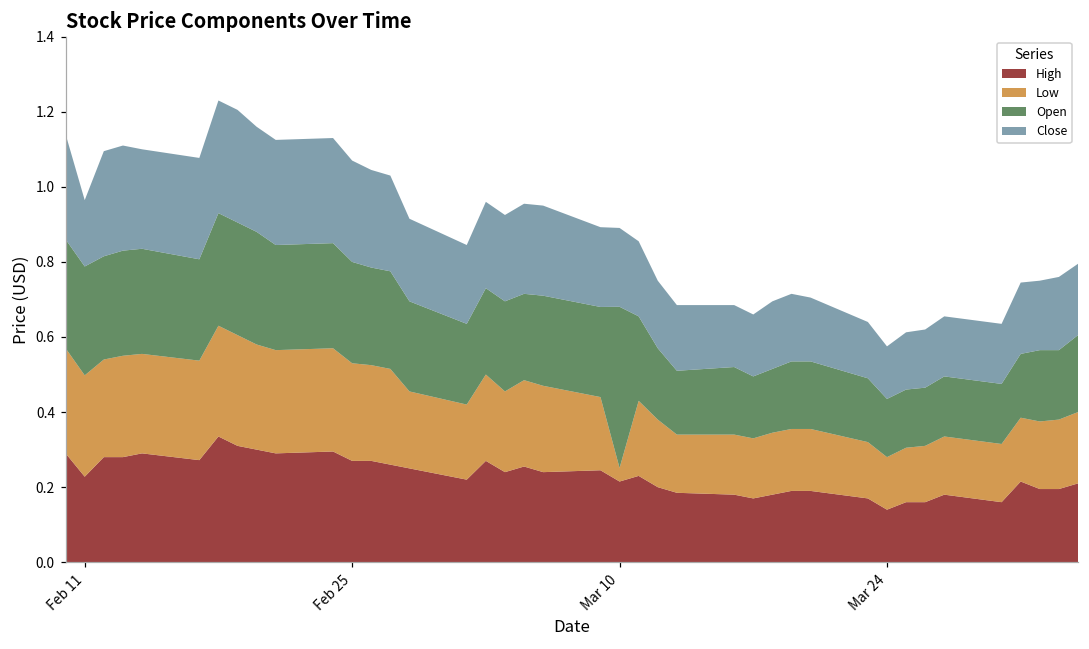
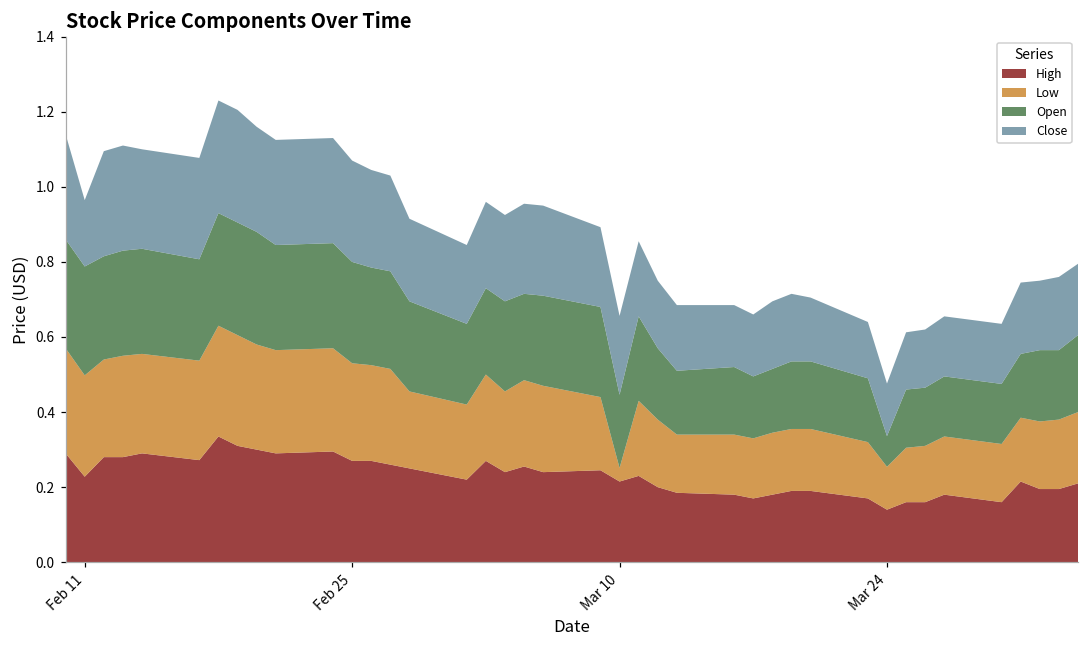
  {
    "High": {
      "Feb 11": 0.23,
      "Feb 25": 0.27,
      "Mar 10": 0.22,
      "Mar 24": 0.14
    },
    "Low": {
      "Feb 11": 0.27,
      "Feb 25": 0.26,
      "Mar 10": 0.04,
-     "Mar 24": 0.14
+     "Mar 24": 0.11
    },
    "Open": {
      "Feb 11": 0.29,
      "Feb 25": 0.27,
-     "Mar 10": 0.43,
-     "Mar 24": 0.16
+     "Mar 10": 0.19,
+     "Mar 24": 0.08
    },
    "Close": {
      "Feb 11": 0.18,
      "Feb 25": 0.27,
      "Mar 10": 0.21,
      "Mar 24": 0.14
    }
  }
